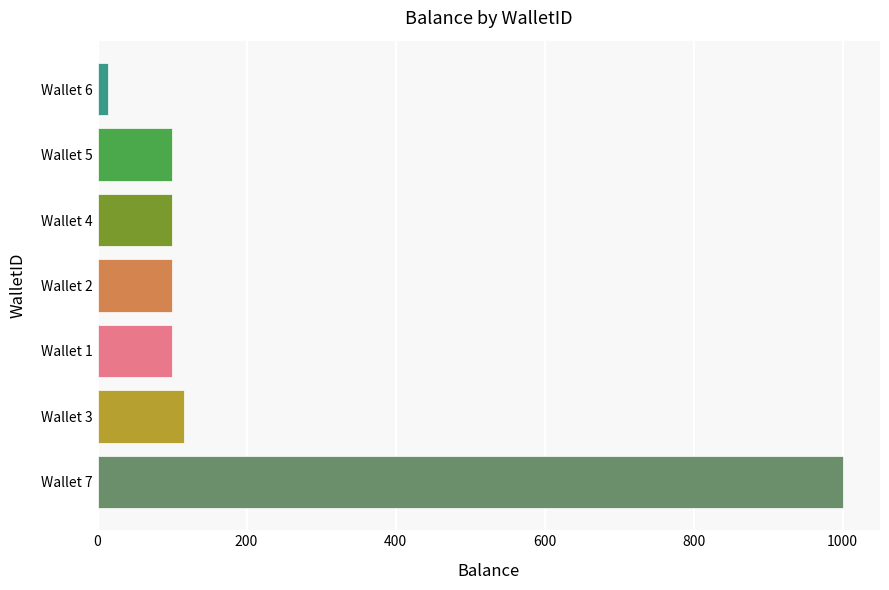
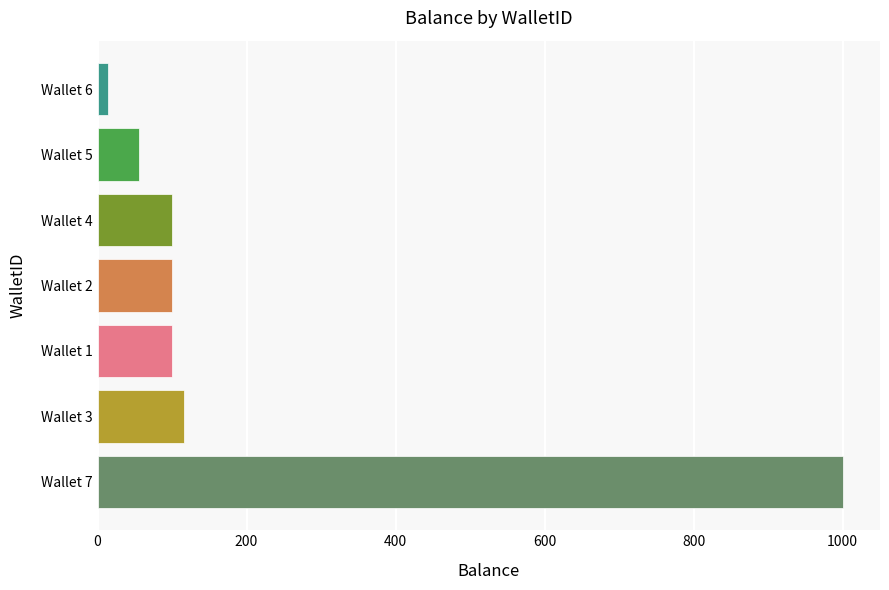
  {
    "Wallet 6": 10,
-   "Wallet 5": 100,
+   "Wallet 5": 60,
    "Wallet 4": 100,
    "Wallet 2": 100,
    "Wallet 1": 100,
    "Wallet 3": 120,
    "Wallet 7": 1000
  }
